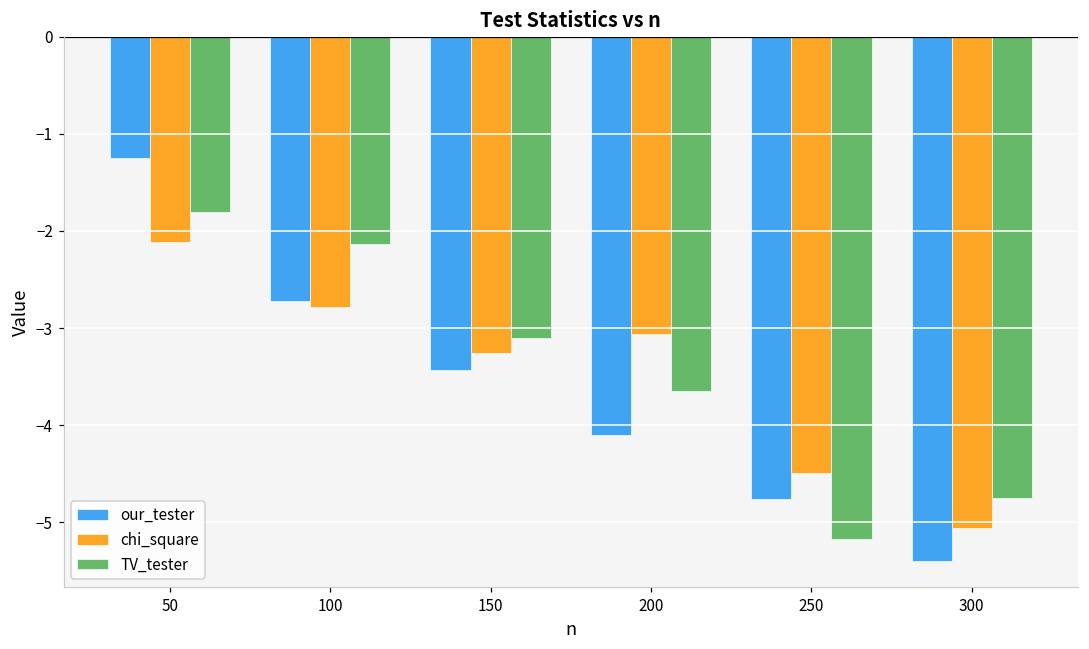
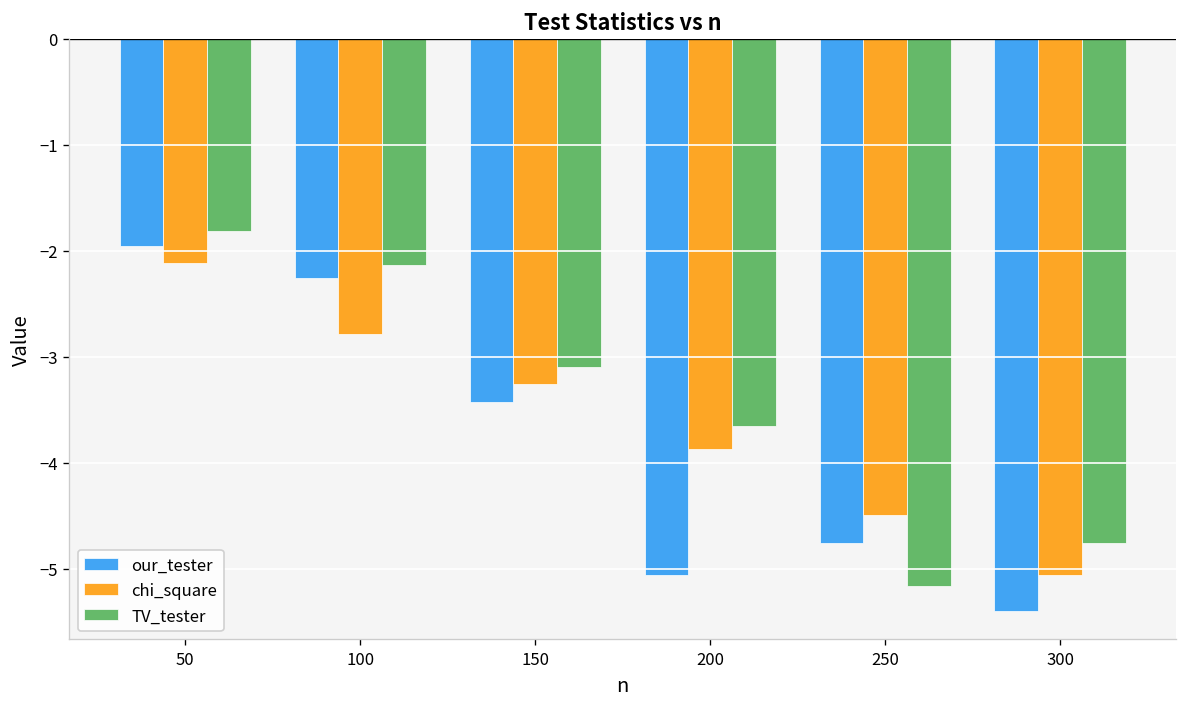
  {
    "our_tester": {
-     "50": -1.2,
-     "100": -2.7,
+     "50": -1.9,
+     "100": -2.3,
      "150": -3.4,
-     "200": -4.1,
+     "200": -5.1,
      "250": -4.8,
      "300": -5.4
    },
    "chi_square": {
      "50": -2.1,
      "100": -2.8,
      "150": -3.3,
-     "200": -3.1,
+     "200": -3.9,
      "250": -4.5,
      "300": -5.1
    },
    "TV_tester": {
      "50": -1.8,
      "100": -2.1,
      "150": -3.1,
      "200": -3.7,
      "250": -5.2,
      "300": -4.8
    }
  }
